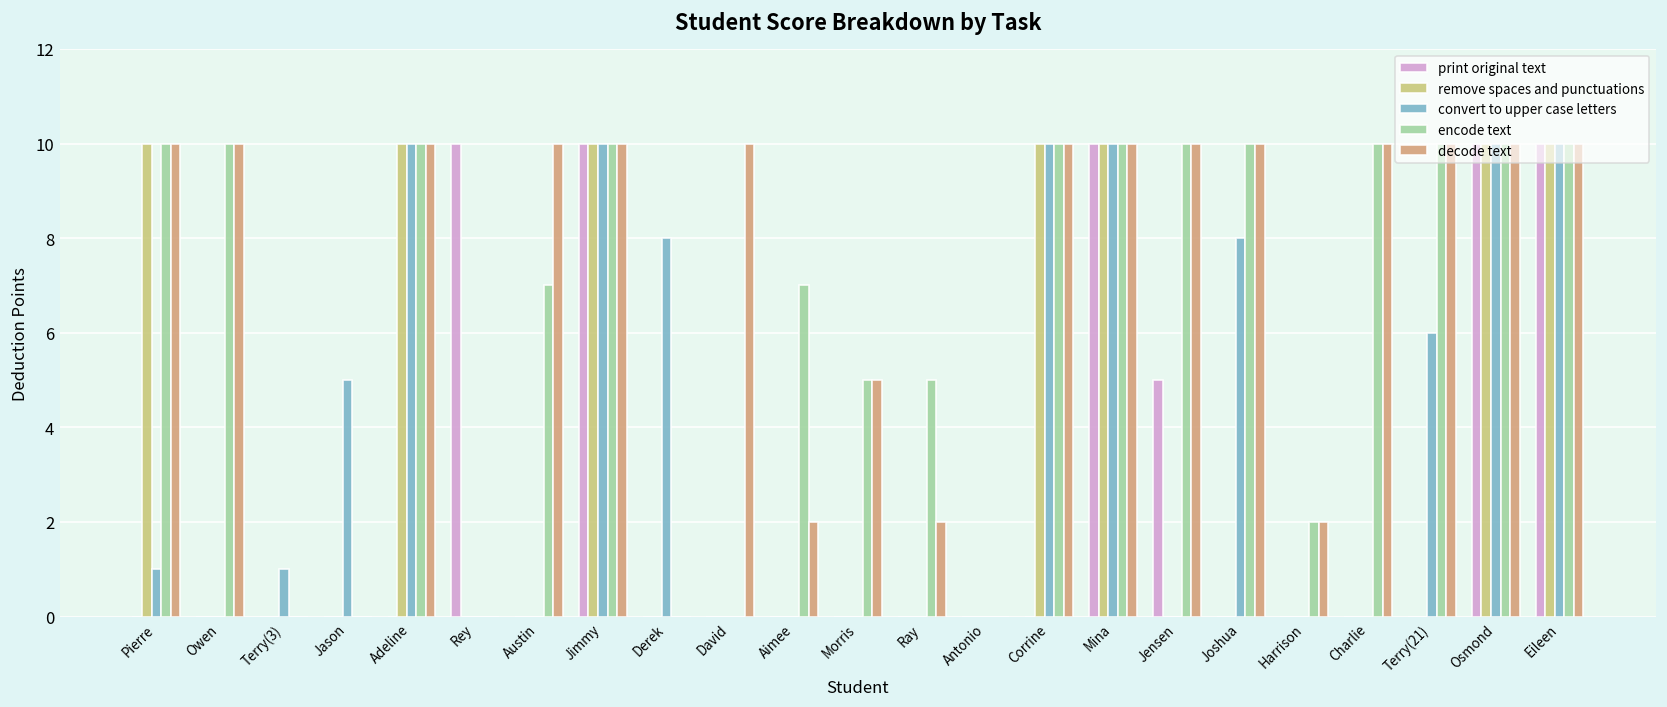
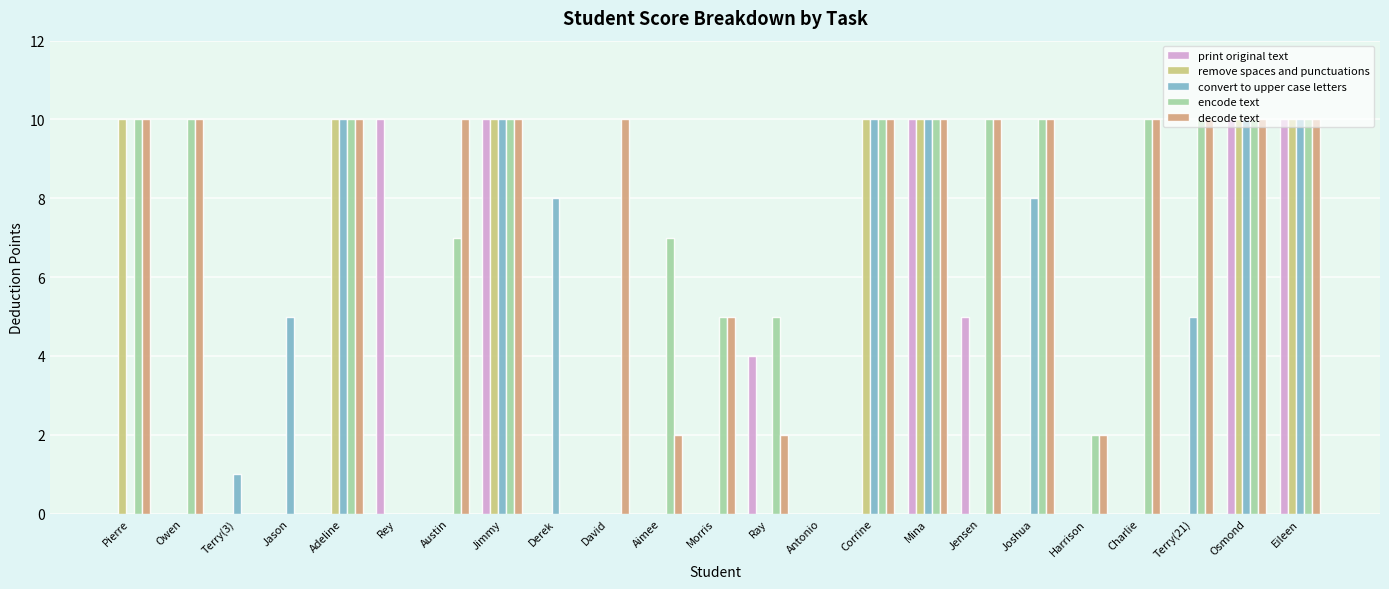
  {
    "print original text": {
      "Pierre": 0,
      "Owen": 0,
      "Terry(3)": 0,
      "Jason": 0,
      "Adeline": 0,
      "Rey": 10,
      "Austin": 0,
      "Jimmy": 10,
      "Derek": 0,
      "David": 0,
      "Aimee": 0,
      "Morris": 0,
-     "Ray": 0,
+     "Ray": 4,
      "Antonio": 0,
      "Corrine": 0,
      "Mina": 10,
      "Jensen": 5,
      "Joshua": 0,
      "Harrison": 0,
      "Charlie": 0,
      "Terry(21)": 0
    },
    "convert to upper case letters": {
-     "Pierre": 1,
+     "Pierre": 0,
      "Owen": 0,
      "Terry(3)": 1,
      "Jason": 5,
      "Adeline": 10,
      "Rey": 0,
      "Austin": 0,
      "Jimmy": 10,
      "Derek": 8,
      "David": 0,
      "Aimee": 0,
      "Morris": 0,
      "Ray": 0,
      "Antonio": 0,
      "Corrine": 10,
      "Mina": 10,
      "Jensen": 0,
      "Joshua": 8,
      "Harrison": 0,
      "Charlie": 0,
-     "Terry(21)": 6
+     "Terry(21)": 5
    }
  }
